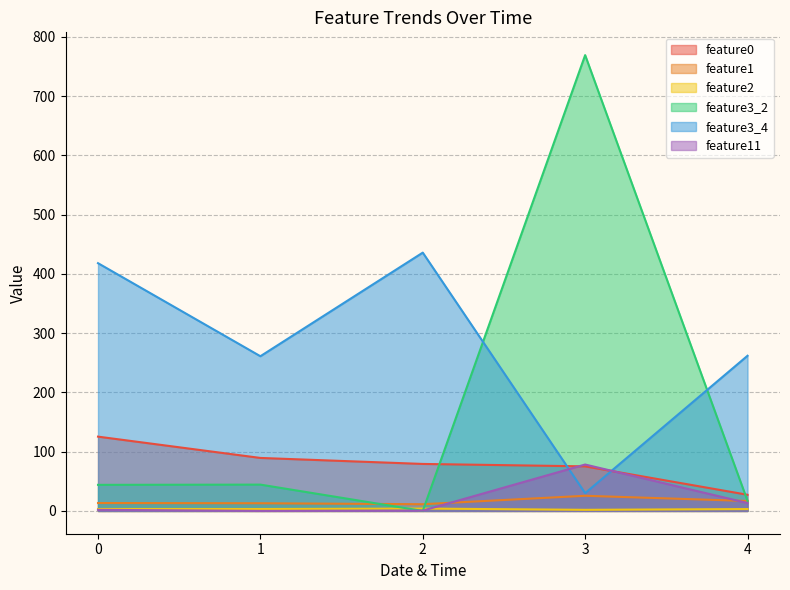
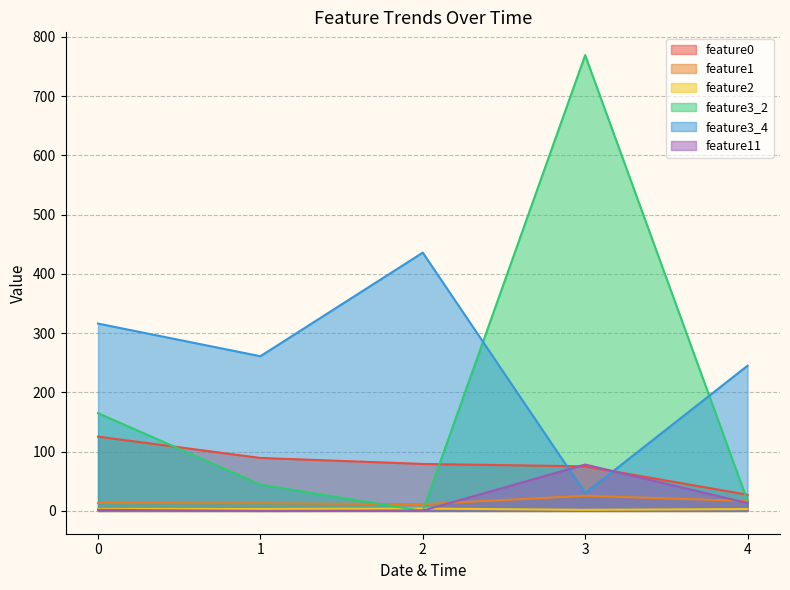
  {
    "feature3_2": {
-     "0": 40,
+     "0": 170,
      "1": 40,
      "3": 770
    },
    "feature3_4": {
-     "0": 420,
+     "0": 320,
      "1": 260,
      "2": 440,
      "3": 30,
-     "4": 260
+     "4": 250
    }
  }
